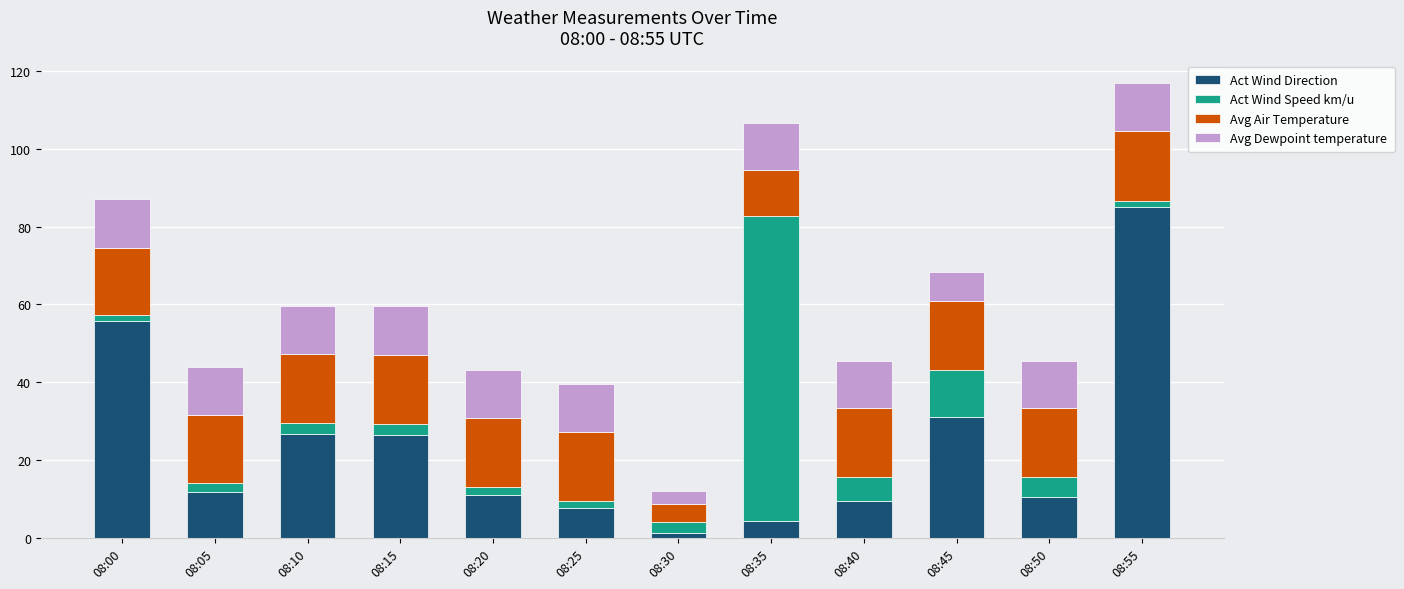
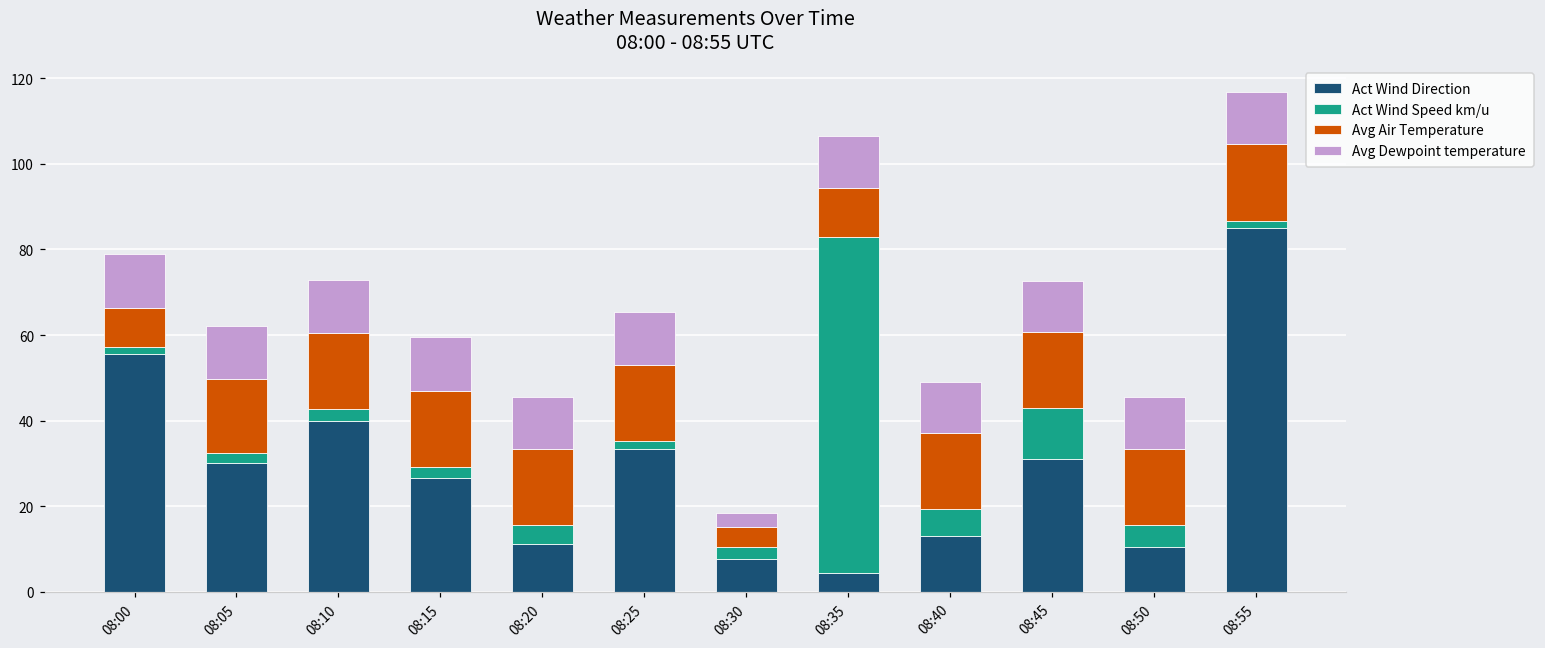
  {
    "Act Wind Direction": {
      "08:00": 56,
-     "08:05": 12,
-     "08:10": 27,
+     "08:05": 30,
+     "08:10": 40,
      "08:15": 27,
      "08:20": 11,
-     "08:25": 8,
-     "08:30": 1,
+     "08:25": 33,
+     "08:30": 8,
      "08:35": 4,
-     "08:40": 9,
+     "08:40": 13,
      "08:45": 31,
      "08:50": 10,
      "08:55": 85
    },
    "Act Wind Speed km/u": {
      "08:00": 2,
      "08:05": 2,
      "08:10": 3,
      "08:15": 3,
-     "08:20": 2,
+     "08:20": 4,
      "08:25": 2,
      "08:30": 3,
      "08:35": 79,
      "08:40": 6,
      "08:45": 12,
      "08:50": 5,
      "08:55": 1
    },
    "Avg Air Temperature": {
-     "08:00": 17,
+     "08:00": 9,
      "08:05": 17,
      "08:10": 18,
      "08:15": 18,
      "08:20": 18,
      "08:25": 18,
      "08:30": 5,
      "08:35": 12,
      "08:40": 18,
      "08:45": 18,
      "08:50": 18,
      "08:55": 18
    },
    "Avg Dewpoint temperature": {
      "08:00": 13,
      "08:05": 12,
      "08:10": 13,
      "08:15": 13,
      "08:20": 12,
      "08:25": 12,
      "08:30": 3,
      "08:35": 12,
      "08:40": 12,
-     "08:45": 8,
+     "08:45": 12,
      "08:50": 12,
      "08:55": 12
    }
  }
